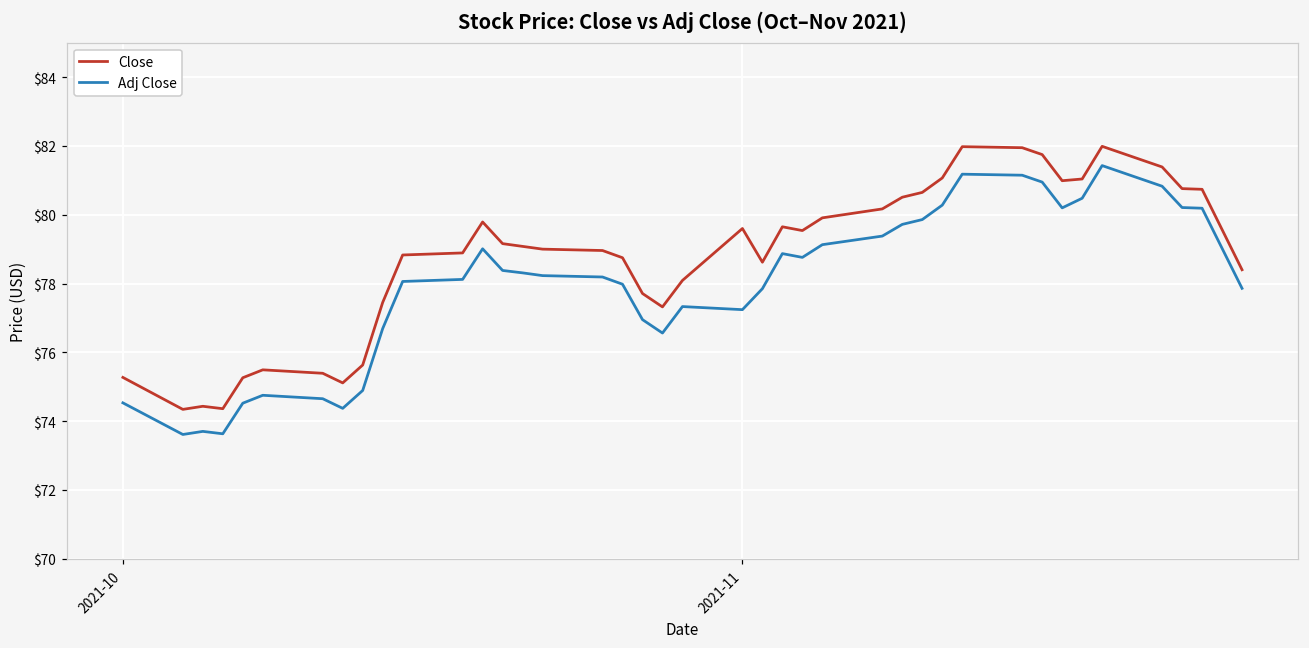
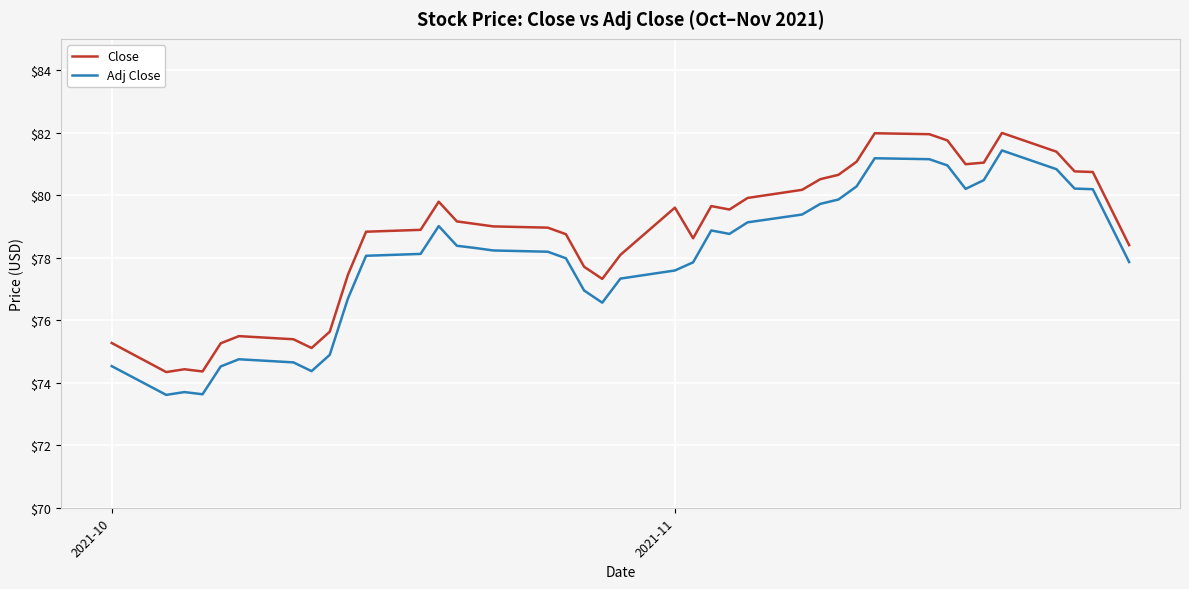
  {
    "Close": {
      "2021-10": "$75.3",
      "2021-11": "$79.6"
    },
    "Adj Close": {
      "2021-10": "$74.5",
-     "2021-11": "$77.2"
+     "2021-11": "$77.6"
    }
  }
